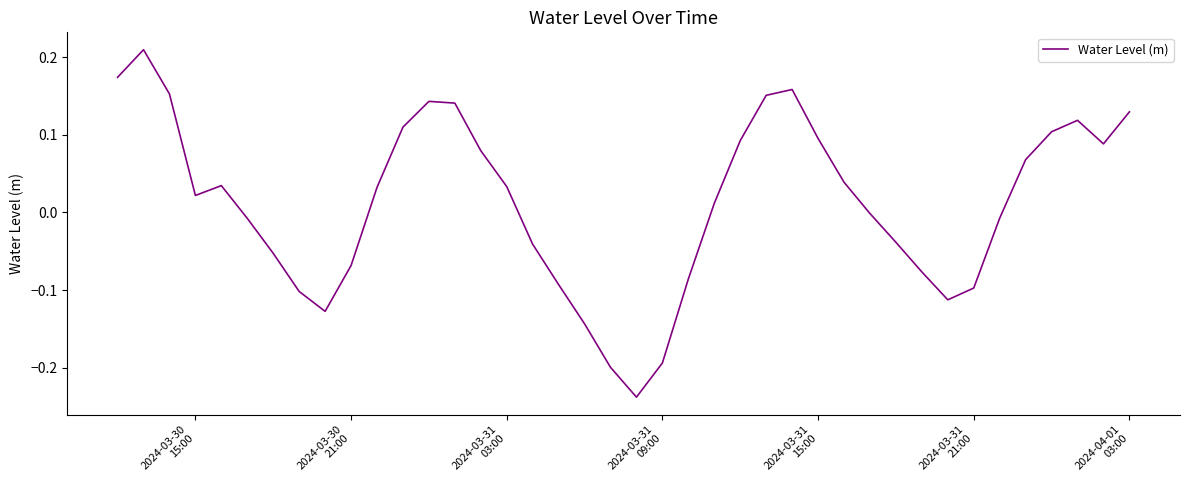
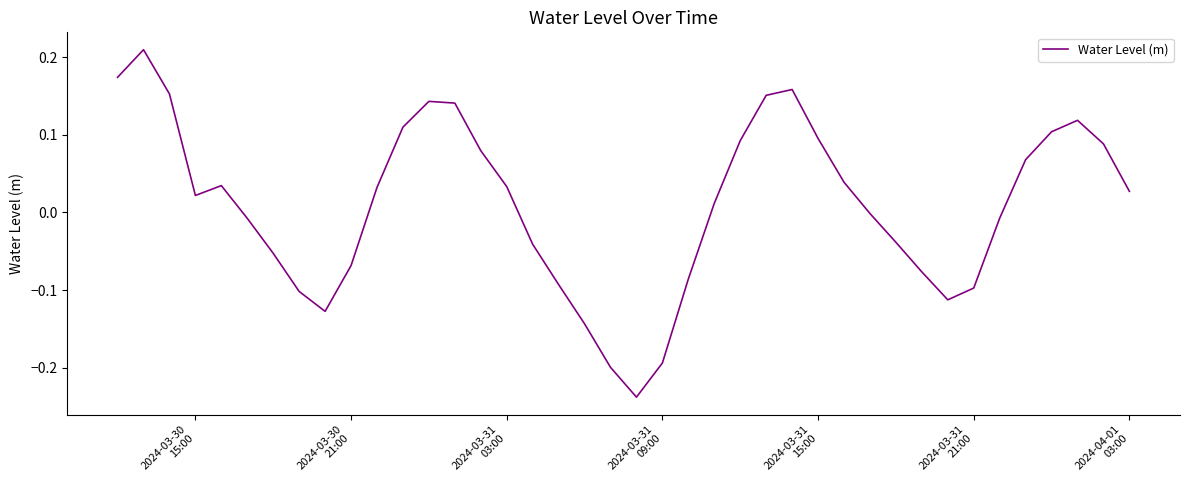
  {
    "2024-03-30 15:00": 0.02,
    "2024-03-30 21:00": -0.07,
    "2024-03-31 03:00": 0.03,
    "2024-03-31 09:00": -0.19,
    "2024-03-31 15:00": 0.10,
    "2024-03-31 21:00": -0.10,
-   "2024-04-01 03:00": 0.13
+   "2024-04-01 03:00": 0.03
  }
